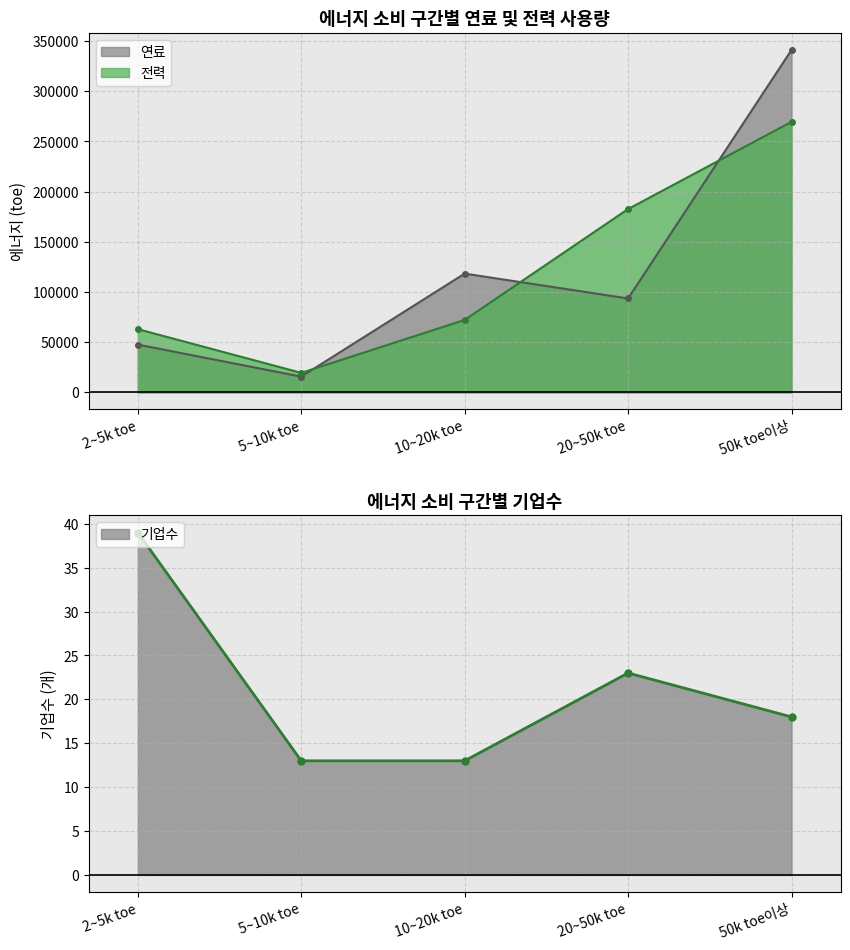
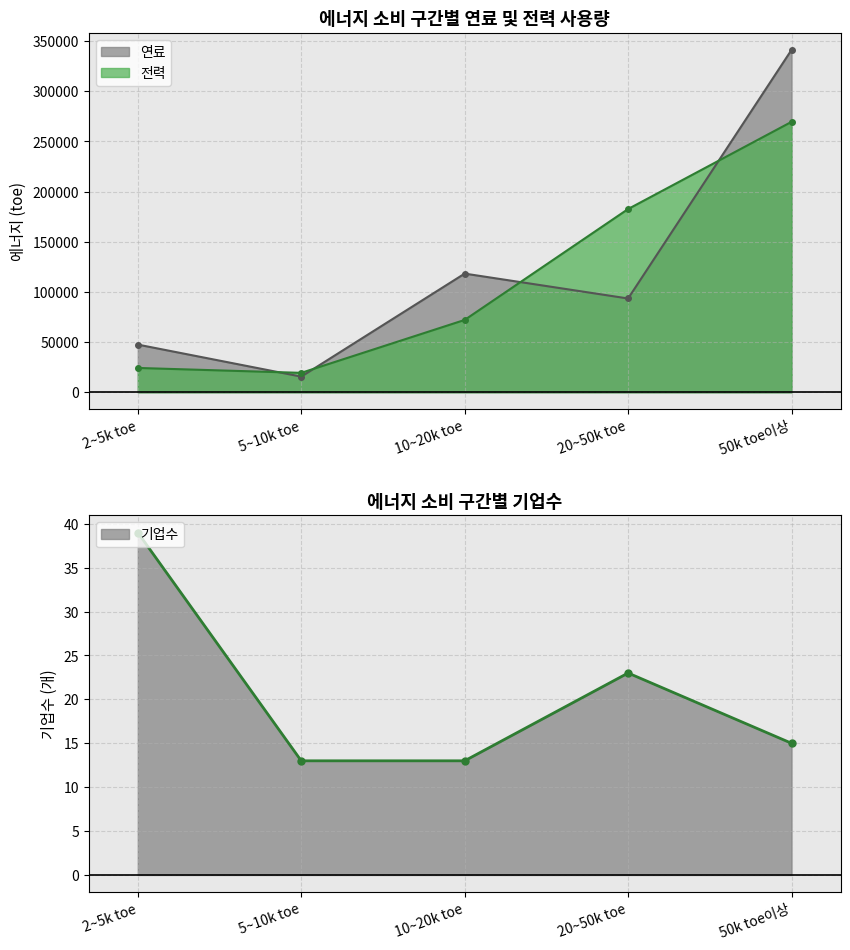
  {
    "에너지 소비 구간별 연료 및 전력 사용량": {
      "연료": {
        "2~5k toe": 48000,
        "5~10k toe": 16000,
        "10~20k toe": 118000,
        "20~50k toe": 94000,
        "50k toe이상": 341000
      },
      "전력": {
-       "2~5k toe": 63000,
+       "2~5k toe": 24000,
        "5~10k toe": 19000,
        "10~20k toe": 72000,
        "20~50k toe": 183000,
        "50k toe이상": 270000
      }
    },
    "에너지 소비 구간별 기업수": {
      "5~10k toe": 13,
      "10~20k toe": 13,
      "20~50k toe": 23,
-     "50k toe이상": 18
+     "50k toe이상": 15
    }
  }
